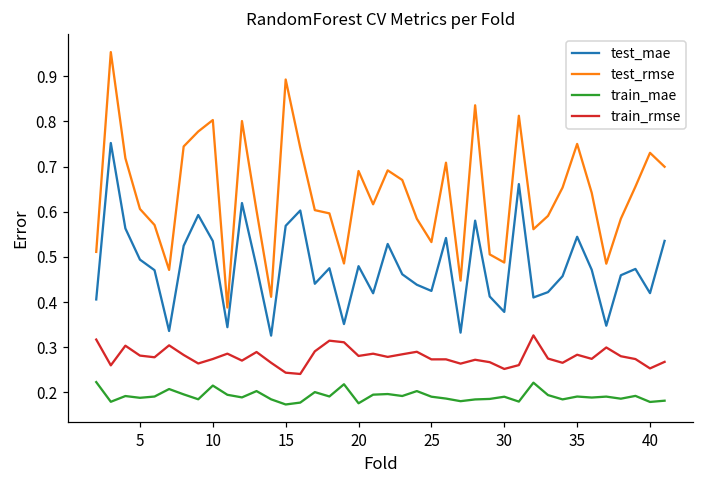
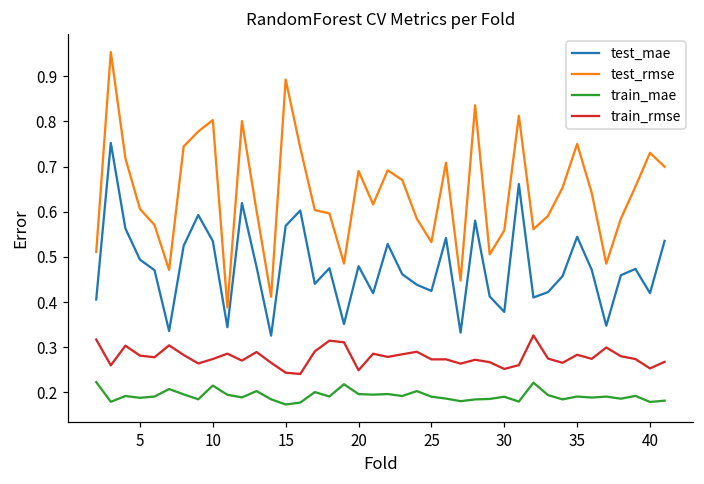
  {
    "test_mae": {
      "5": 0.49,
      "10": 0.54,
      "15": 0.57,
      "20": 0.48,
      "25": 0.42,
      "30": 0.38,
      "35": 0.54,
      "40": 0.42
    },
    "test_rmse": {
      "5": 0.61,
      "10": 0.80,
      "15": 0.89,
      "20": 0.69,
      "25": 0.53,
-     "30": 0.49,
+     "30": 0.56,
      "35": 0.75,
      "40": 0.73
    },
    "train_mae": {
      "5": 0.19,
      "10": 0.22,
      "15": 0.17,
-     "20": 0.18,
+     "20": 0.20,
      "25": 0.19,
      "30": 0.19,
      "35": 0.19,
      "40": 0.18
    },
    "train_rmse": {
      "5": 0.28,
      "10": 0.27,
      "15": 0.24,
-     "20": 0.28,
+     "20": 0.25,
      "25": 0.27,
      "30": 0.25,
      "35": 0.28,
      "40": 0.25
    }
  }
